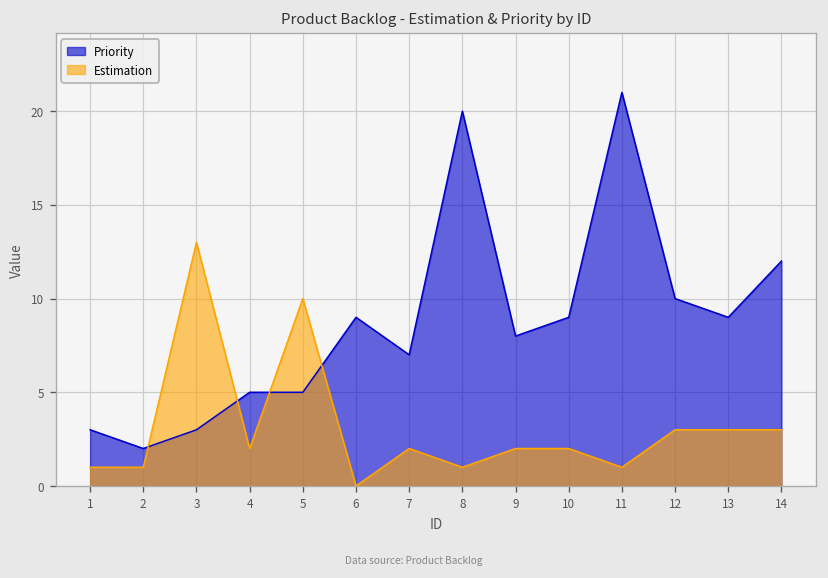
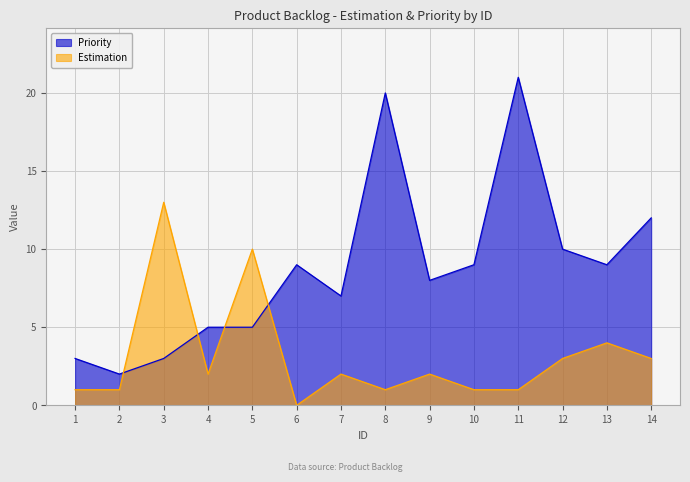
  {
    "Priority": {
      "1": 3,
      "2": 2,
      "3": 3,
      "4": 5,
      "5": 5,
      "6": 9,
      "7": 7,
      "8": 20,
      "9": 8,
      "10": 9,
      "11": 21,
      "12": 10,
      "13": 9,
      "14": 12
    },
    "Estimation": {
      "1": 1,
      "2": 1,
      "3": 13,
      "4": 2,
      "5": 10,
      "6": 0,
      "7": 2,
      "8": 1,
      "9": 2,
-     "10": 2,
+     "10": 1,
      "11": 1,
      "12": 3,
-     "13": 3,
+     "13": 4,
      "14": 3
    }
  }
